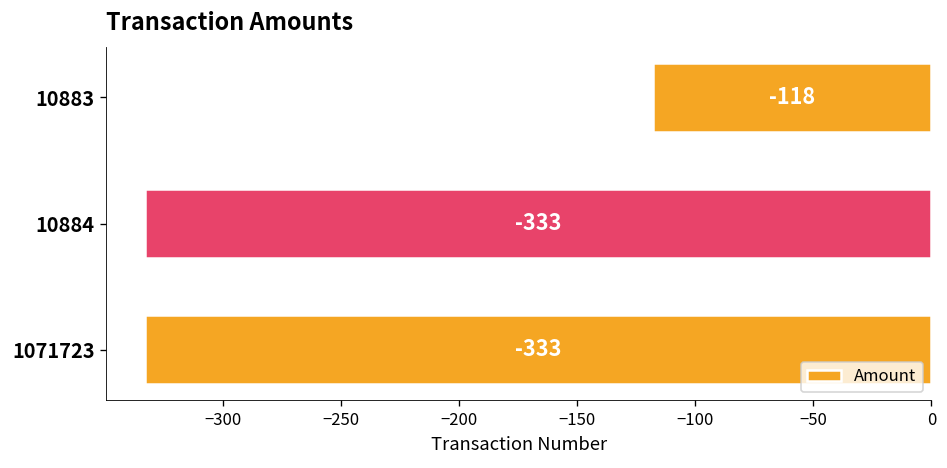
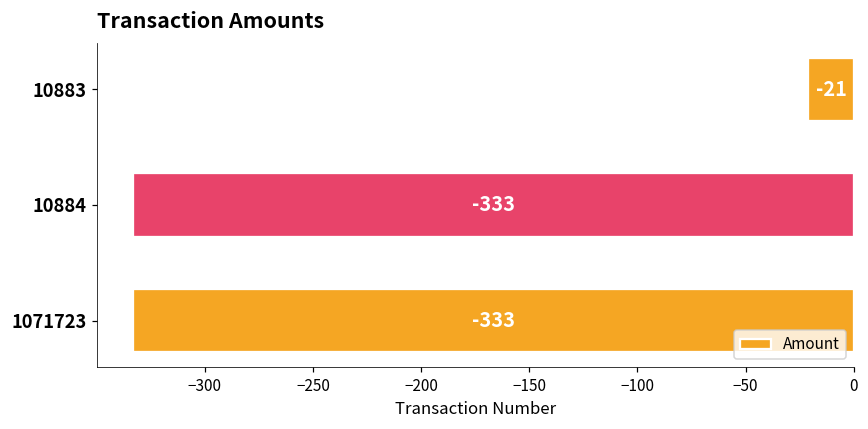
  {
-   "10883": -118,
+   "10883": -21,
    "10884": -333,
    "1071723": -333
  }
